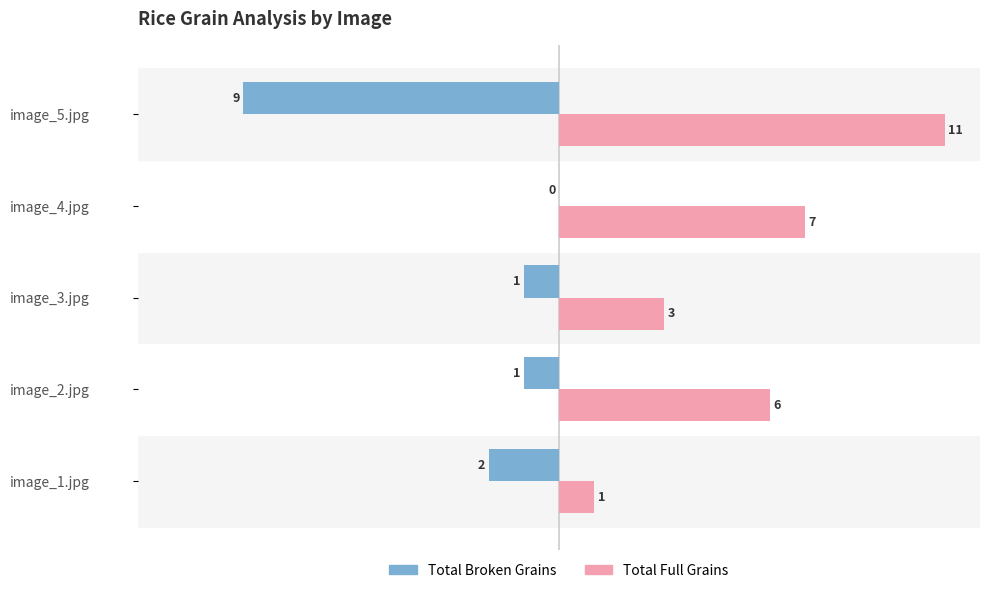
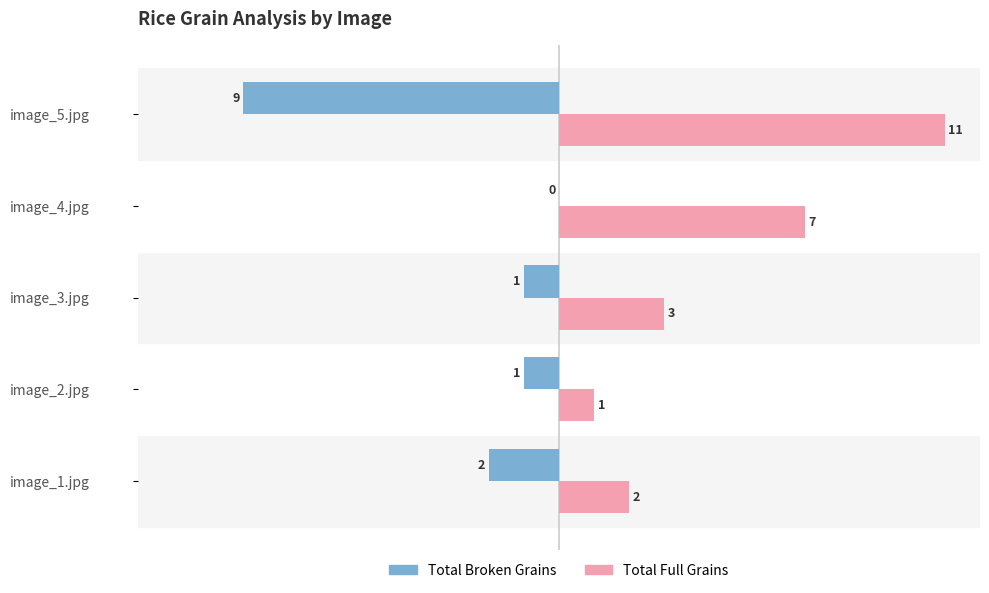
  {
    "Total Broken Grains": {
      "image_4.jpg": 0
    },
    "Total Full Grains": {
      "image_5.jpg": 11,
      "image_4.jpg": 7,
      "image_3.jpg": 3,
-     "image_2.jpg": 6,
-     "image_1.jpg": 1
+     "image_2.jpg": 1,
+     "image_1.jpg": 2
    }
  }
